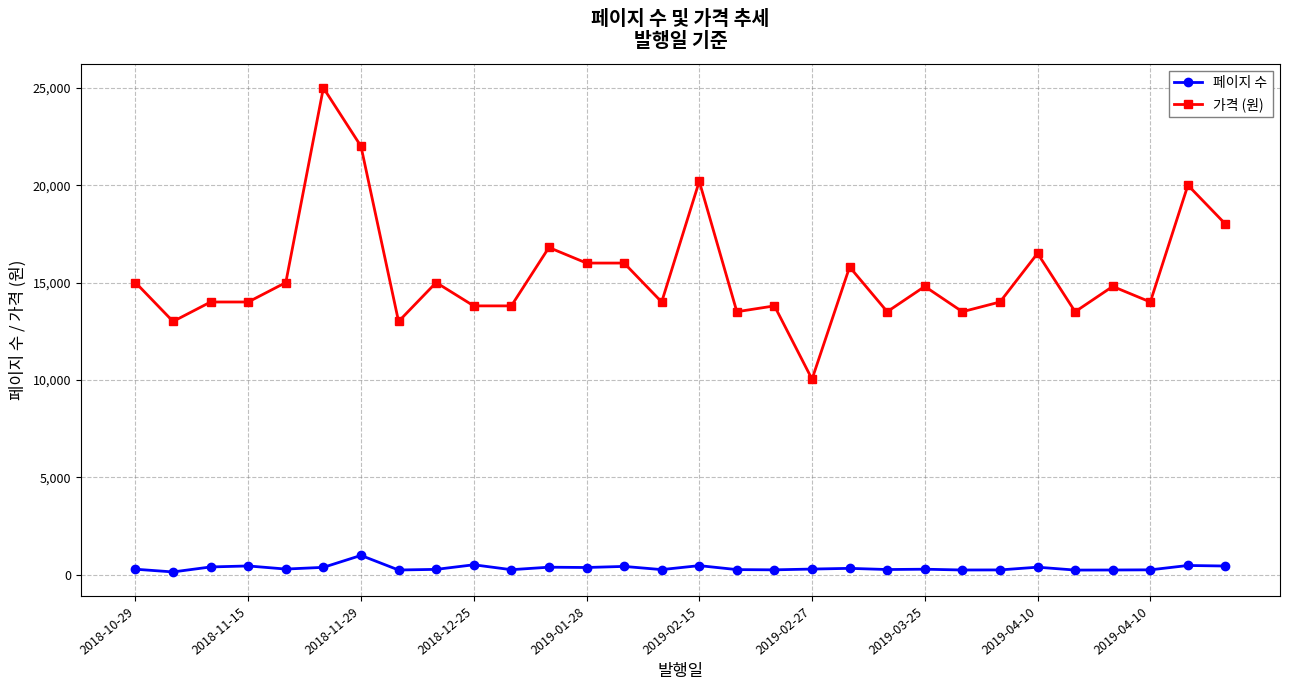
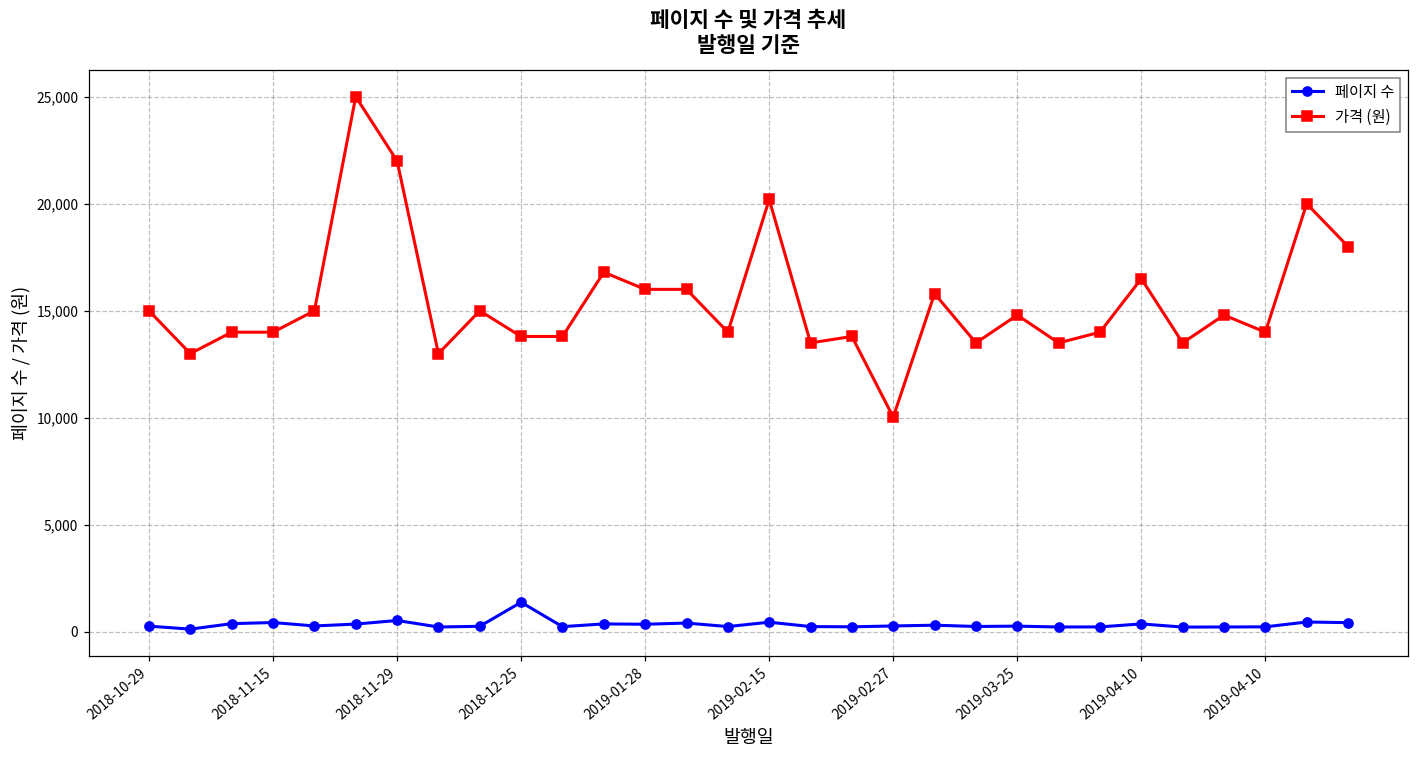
  {
    "페이지 수": {
      "2018-10-29": "300",
      "2018-11-15": "400",
-     "2018-11-29": "1,000",
-     "2018-12-25": "500",
+     "2018-11-29": "500",
+     "2018-12-25": "1,400",
      "2019-01-28": "400",
      "2019-02-15": "500",
      "2019-02-27": "300",
      "2019-03-25": "300"
    },
    "가격 (원)": {
      "2018-10-29": "15,000",
      "2018-11-15": "14,000",
      "2018-11-29": "22,000",
      "2018-12-25": "13,800",
      "2019-01-28": "16,000",
      "2019-02-15": "20,200",
      "2019-02-27": "10,000",
      "2019-03-25": "14,800"
    }
  }
